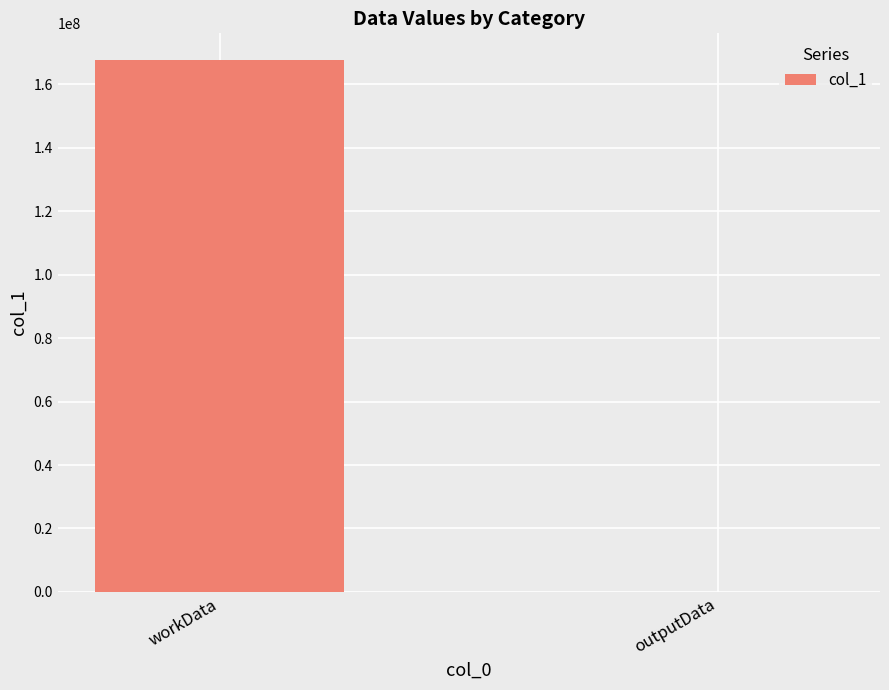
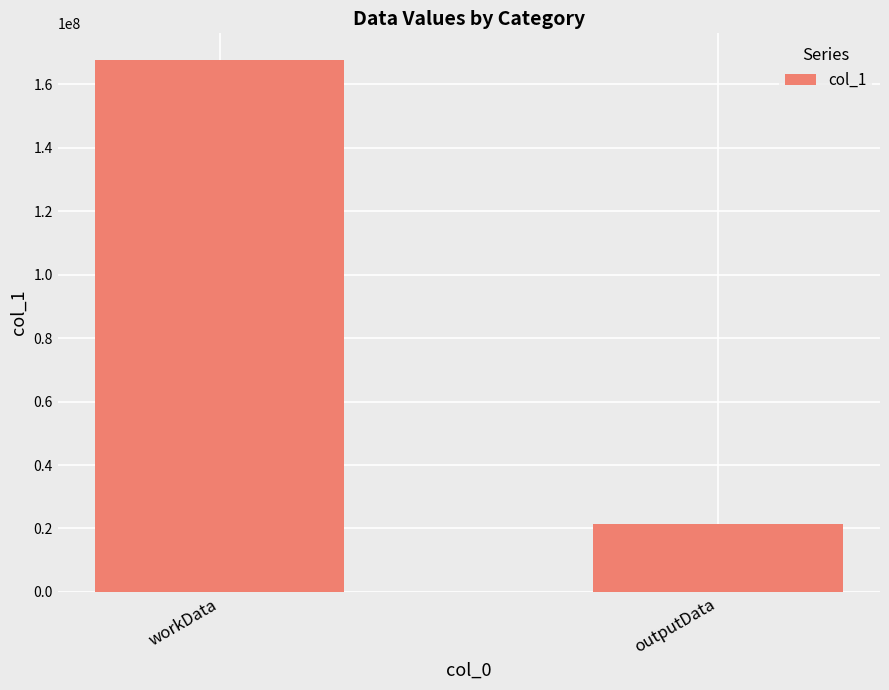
  {
    "workData": 168000000,
-   "outputData": 0
+   "outputData": 21000000
  }
